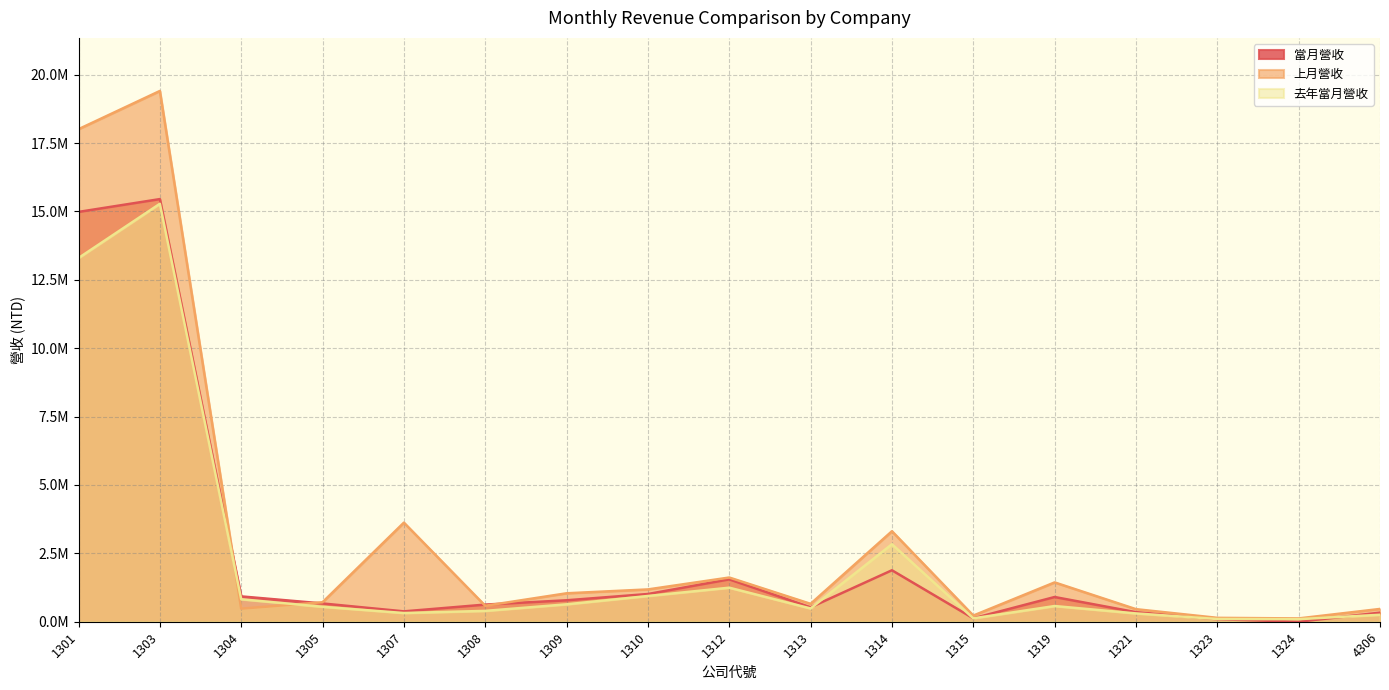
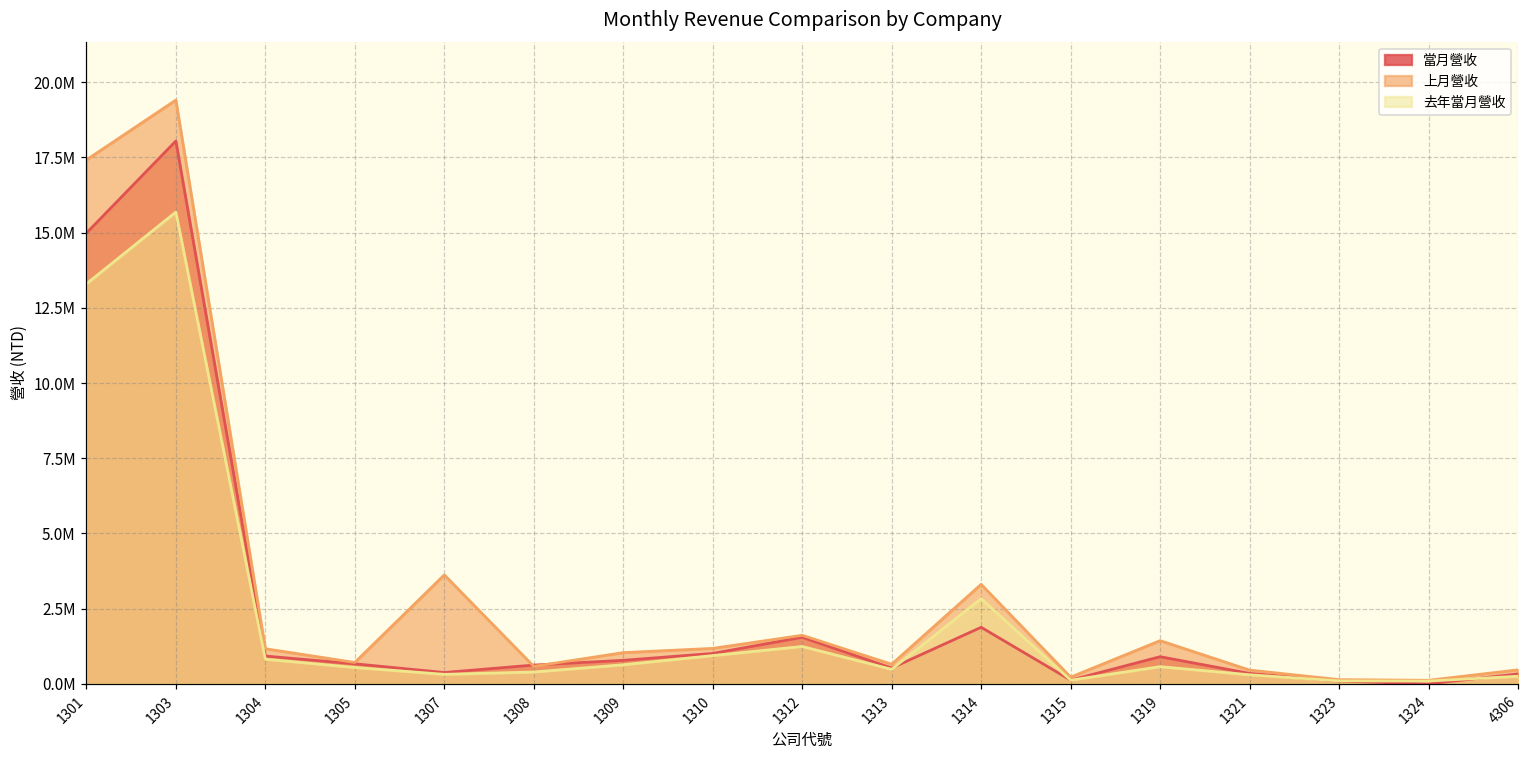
  {
    "當月營收": {
      "1301": 15000000,
-     "1303": 15500000,
+     "1303": 18000000,
      "1304": 900000,
      "1309": 800000,
      "1314": 1900000,
      "1319": 900000
    },
    "上月營收": {
-     "1301": 18000000,
+     "1301": 17400000,
      "1303": 19400000,
-     "1304": 500000,
+     "1304": 1200000,
      "1307": 3600000,
      "1309": 1000000,
      "1310": 1200000,
      "1313": 700000,
      "1314": 3300000,
      "1315": 200000,
      "1319": 1400000,
      "1321": 500000,
      "4306": 500000
    },
    "去年當月營收": {
      "1301": 13300000,
-     "1303": 15300000,
+     "1303": 15700000,
      "1304": 800000,
      "1305": 500000,
      "1308": 400000,
      "1309": 600000,
      "1312": 1200000,
      "1314": 2800000,
      "1319": 600000
    }
  }
